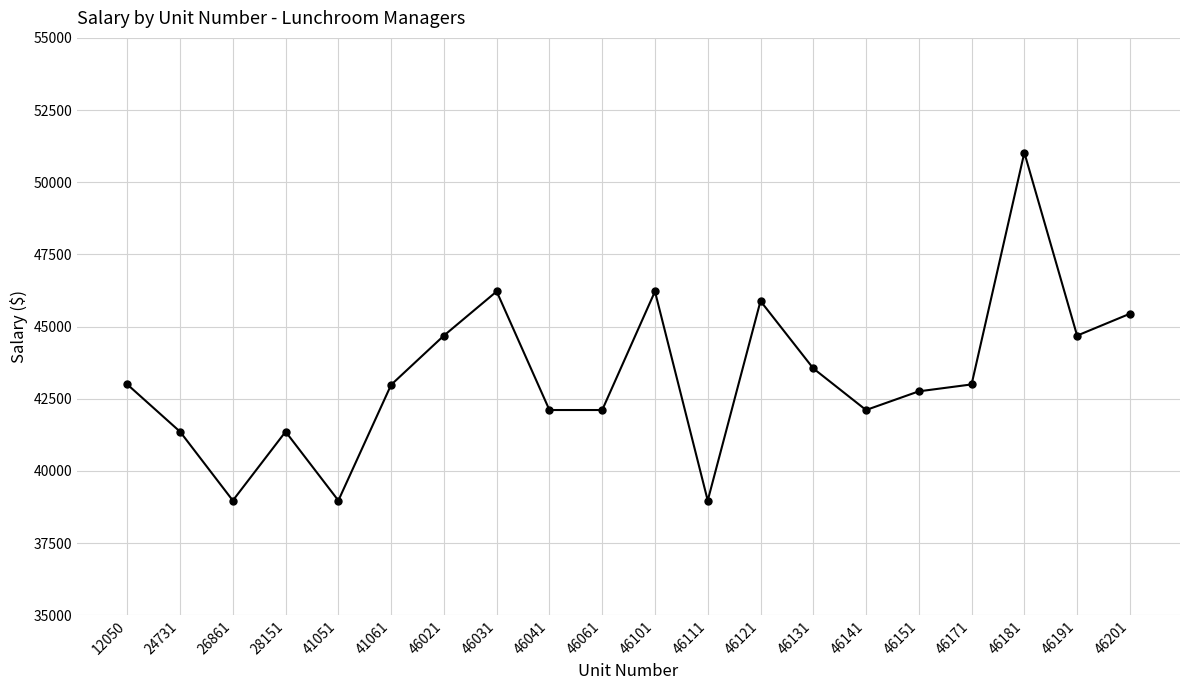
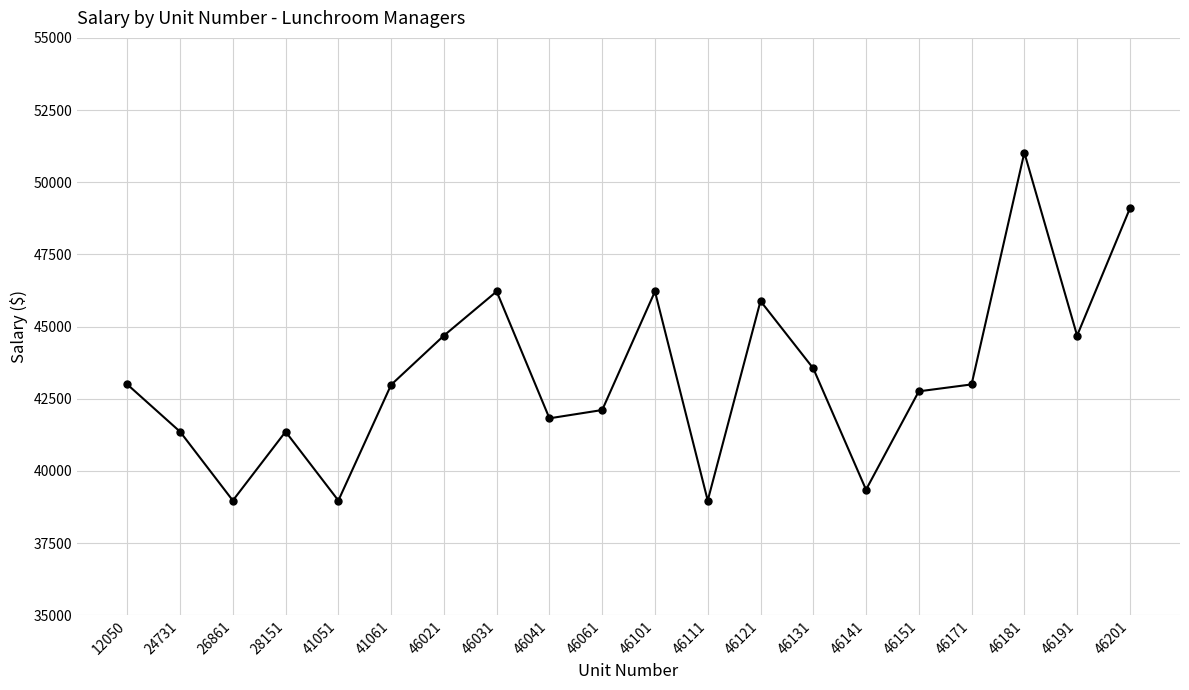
  {
    "12050": 43000,
    "24731": 41400,
    "26861": 39000,
    "28151": 41400,
    "41051": 39000,
    "41061": 43000,
    "46021": 44700,
    "46031": 46200,
-   "46041": 42100,
+   "46041": 41800,
    "46061": 42100,
    "46101": 46200,
    "46111": 39000,
    "46121": 45900,
    "46131": 43600,
-   "46141": 42100,
+   "46141": 39400,
    "46151": 42800,
    "46171": 43000,
    "46181": 51000,
    "46191": 44700,
-   "46201": 45400
+   "46201": 49100
  }
